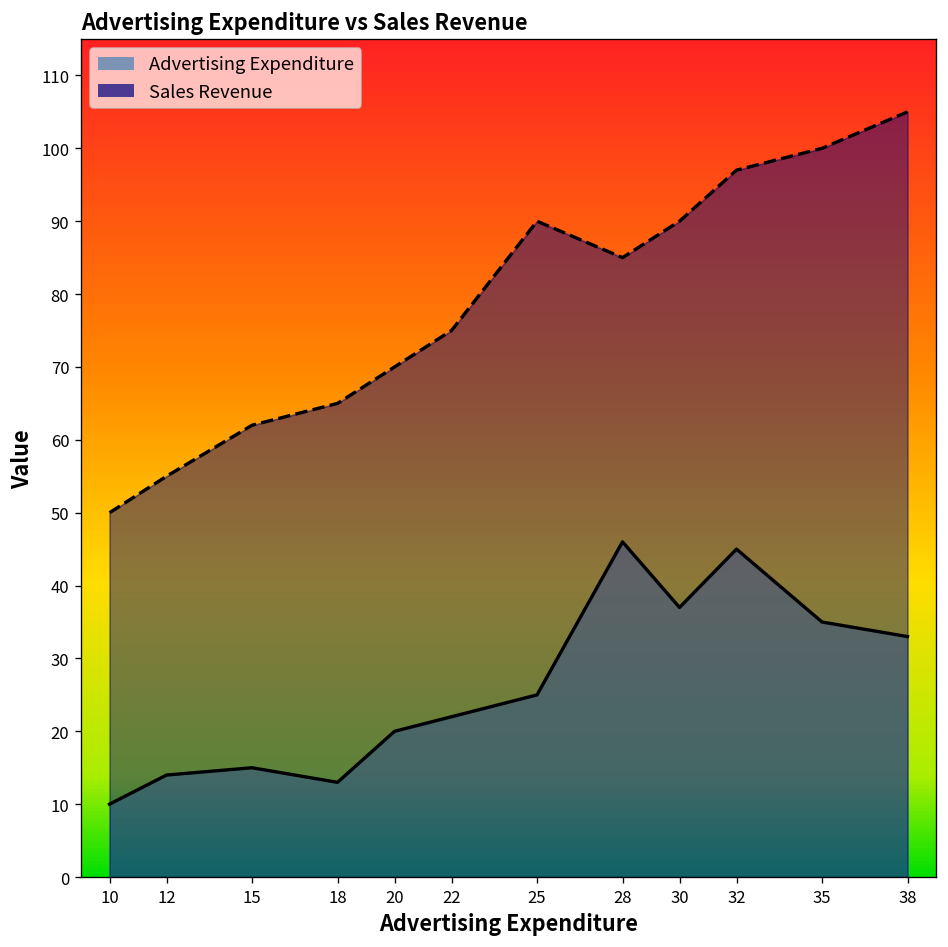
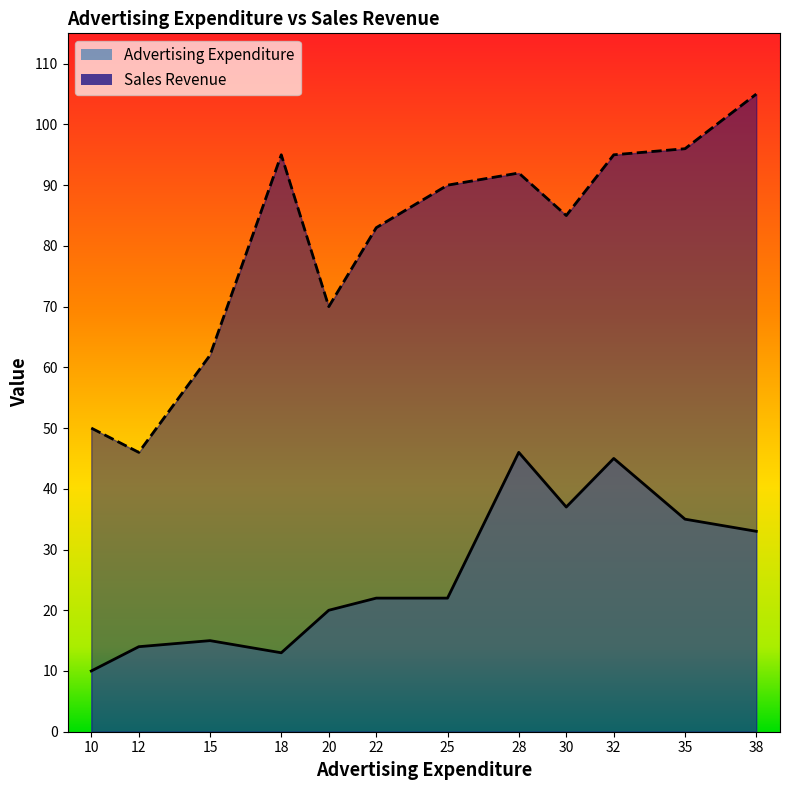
  {
    "Advertising Expenditure": {
      "10": 10,
      "12": 14,
      "15": 15,
      "18": 13,
      "20": 20,
      "22": 22,
-     "25": 25,
+     "25": 22,
      "28": 46,
      "30": 37,
      "32": 45,
      "35": 35,
      "38": 33
    },
    "Sales Revenue": {
      "10": 50,
-     "12": 55,
+     "12": 46,
      "15": 62,
-     "18": 65,
+     "18": 95,
      "20": 70,
-     "22": 75,
+     "22": 83,
      "25": 90,
-     "28": 85,
-     "30": 90,
-     "32": 97,
-     "35": 100,
+     "28": 92,
+     "30": 85,
+     "32": 95,
+     "35": 96,
      "38": 105
    }
  }
